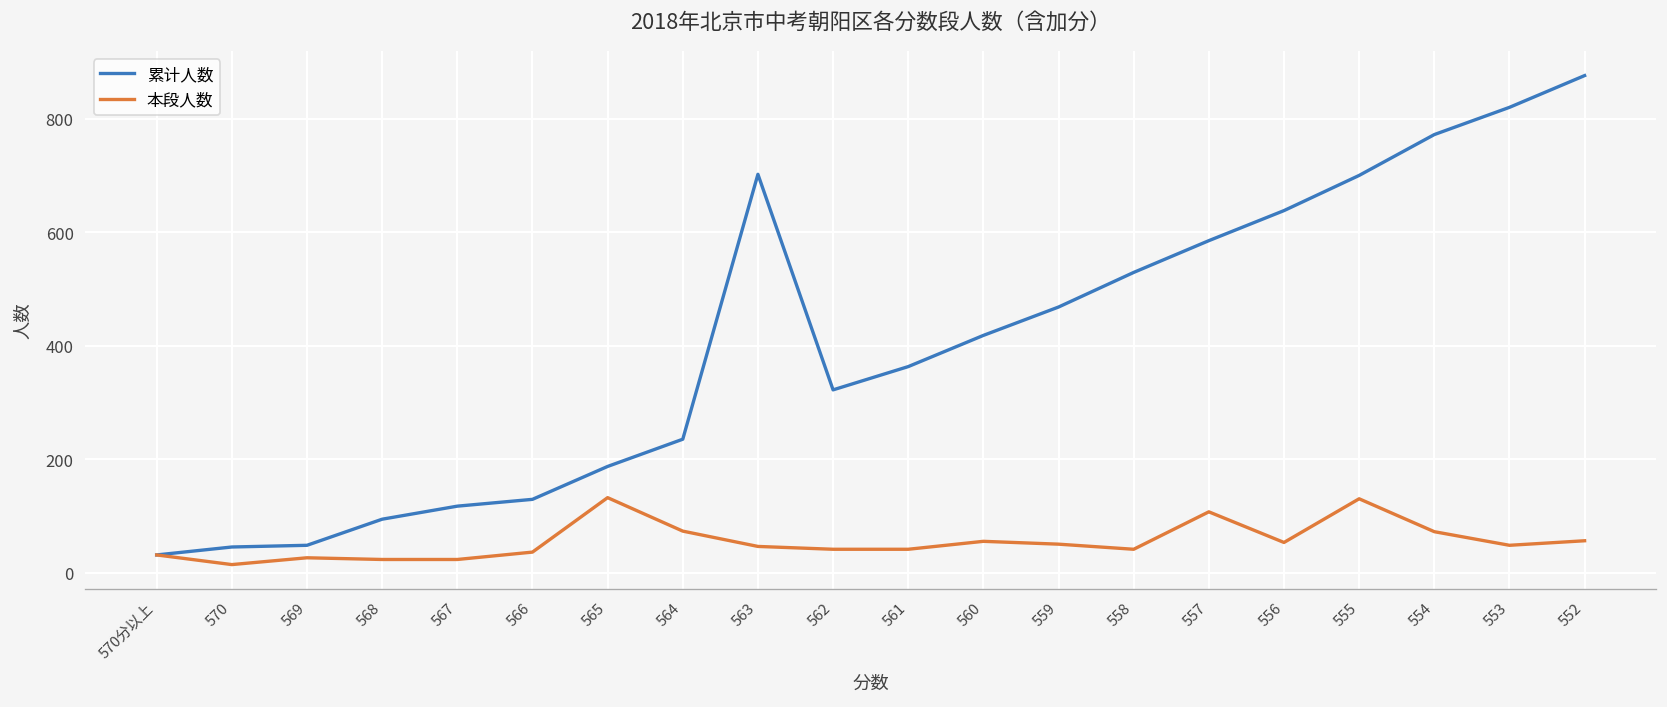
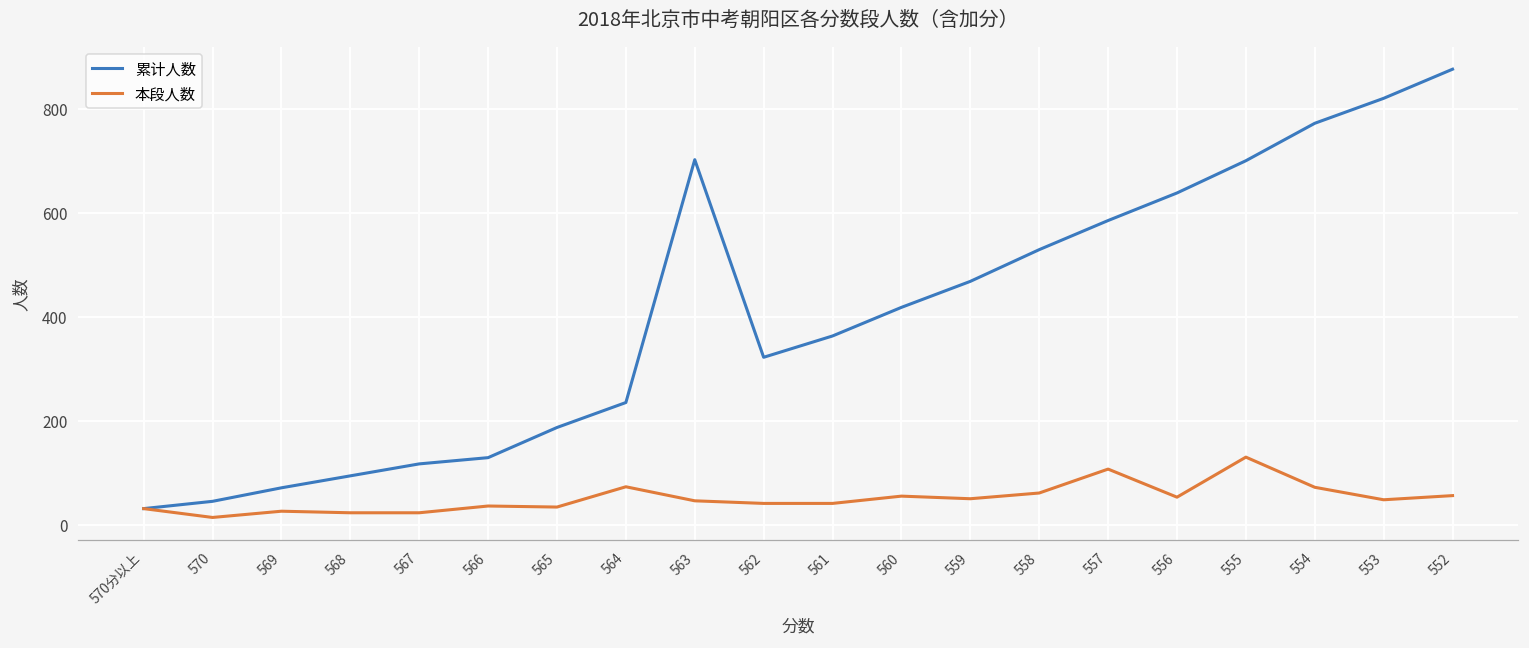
  {
    "累计人数": {
      "570": 50,
-     "569": 50,
+     "569": 70,
      "568": 90,
      "567": 120,
      "566": 130,
      "565": 190,
      "564": 240,
      "563": 700,
      "562": 320,
      "561": 360,
      "560": 420,
      "559": 470,
      "558": 530,
      "557": 590,
      "556": 640,
      "555": 700,
      "554": 770,
      "553": 820,
      "552": 880
    },
    "本段人数": {
      "570": 10,
      "569": 30,
      "568": 20,
      "567": 20,
      "566": 40,
-     "565": 130,
+     "565": 30,
      "564": 70,
      "563": 50,
      "562": 40,
      "561": 40,
      "560": 60,
      "559": 50,
-     "558": 40,
+     "558": 60,
      "557": 110,
      "556": 50,
      "555": 130,
      "554": 70,
      "553": 50,
      "552": 60
    }
  }
